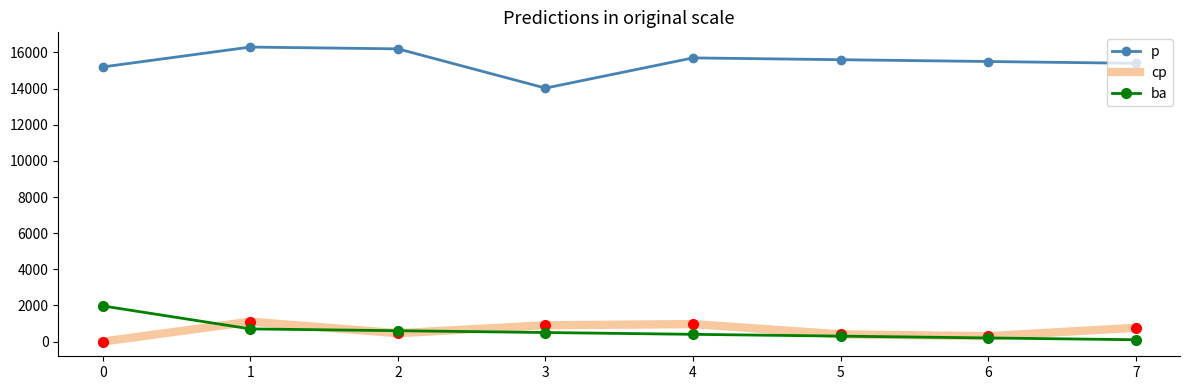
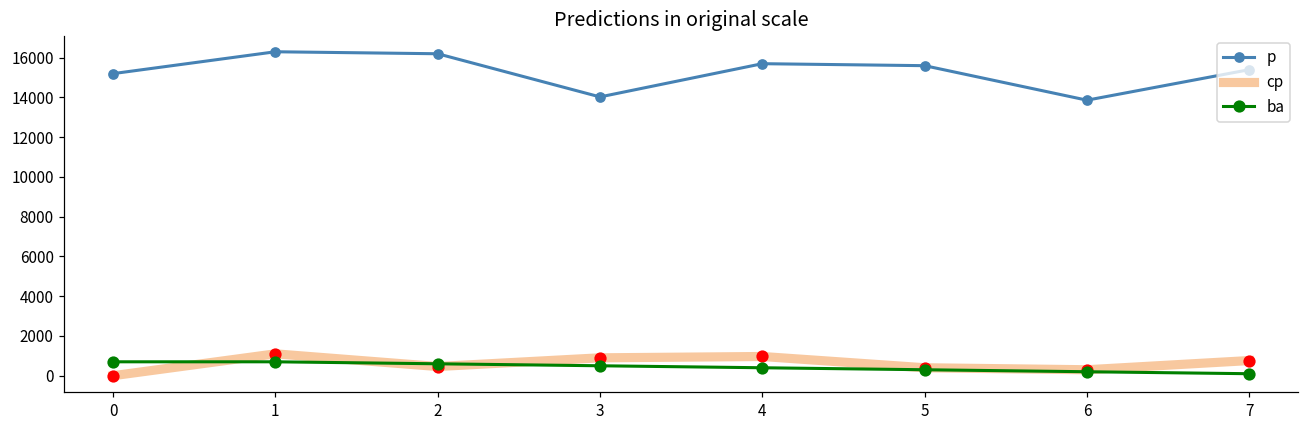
  {
    "p": {
      "0": 15200,
      "1": 16300,
      "2": 16200,
      "3": 14000,
      "4": 15700,
      "5": 15600,
-     "6": 15500
+     "6": 13900
    },
    "cp": {
      "0": 0,
      "1": 1100,
      "3": 900,
      "4": 1000,
      "7": 800
    },
    "ba": {
-     "0": 2000,
+     "0": 700,
      "1": 700,
      "3": 500,
      "4": 400,
      "7": 100
    }
  }
